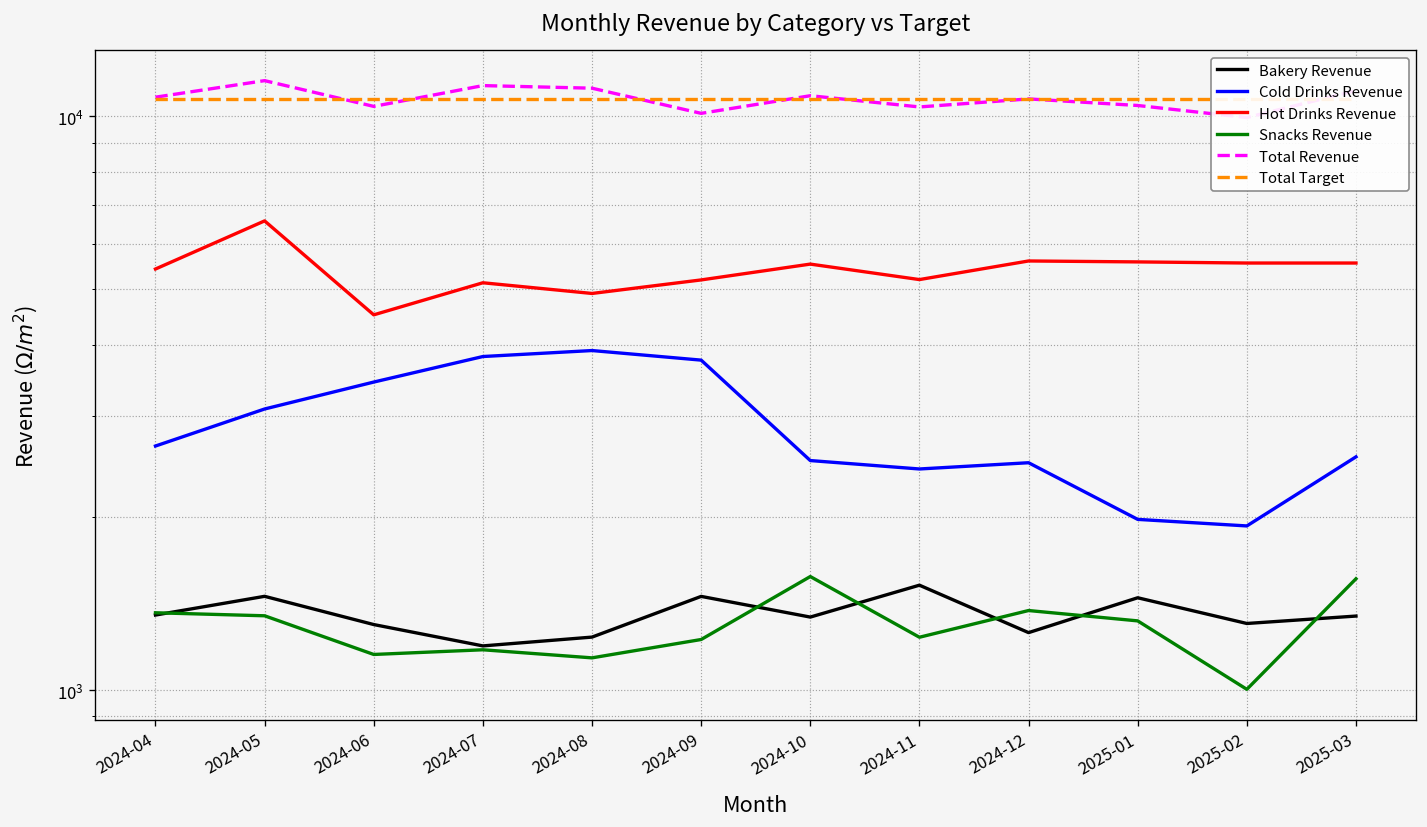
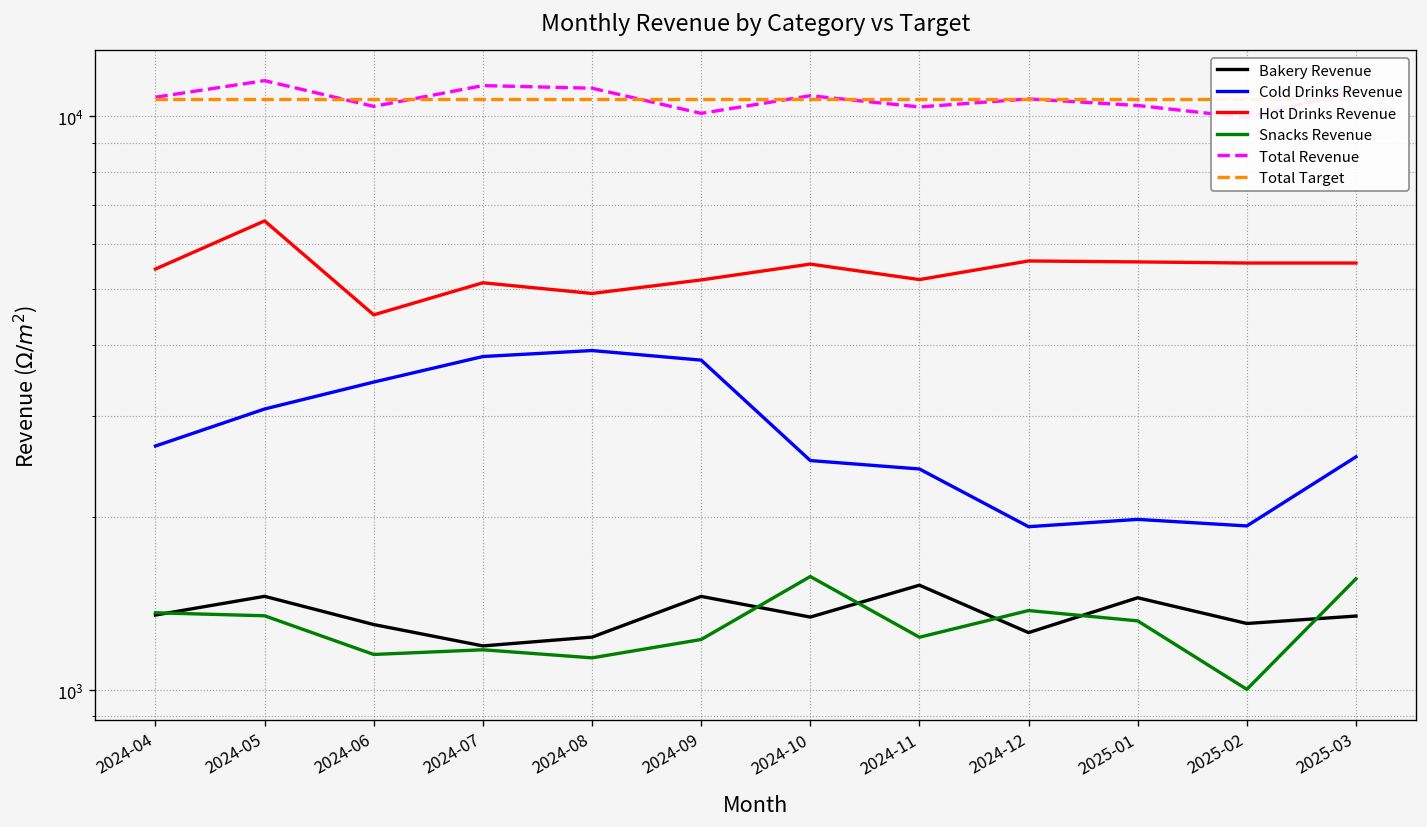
  {
    "Bakery Revenue": {
      "2024-05": 1460,
      "2024-06": 1300,
      "2024-07": 1190,
      "2024-08": 1240,
      "2024-09": 1460,
      "2024-10": 1340,
      "2024-11": 1520,
      "2024-12": 1260,
      "2025-01": 1450,
      "2025-02": 1310,
      "2025-03": 1350
    },
    "Cold Drinks Revenue": {
      "2024-04": 2700,
      "2024-05": 3100,
      "2024-06": 3400,
      "2024-07": 3800,
      "2024-08": 3900,
      "2024-09": 3800,
      "2024-10": 2500,
      "2024-11": 2400,
-     "2024-12": 2500,
+     "2024-12": 1930,
      "2025-01": 1980,
      "2025-02": 1930,
      "2025-03": 2600
    },
    "Hot Drinks Revenue": {
      "2024-04": 5400,
      "2024-05": 6600,
      "2024-06": 4500,
      "2024-07": 5100,
      "2024-08": 4900,
      "2024-09": 5200,
      "2024-10": 5500,
      "2024-11": 5200,
      "2024-12": 5600,
      "2025-01": 5600,
      "2025-02": 5600,
      "2025-03": 5600
    },
    "Snacks Revenue": {
      "2024-05": 1350,
      "2024-06": 1150,
      "2024-07": 1180,
      "2024-08": 1140,
      "2024-09": 1230,
      "2024-10": 1580,
      "2024-11": 1240,
      "2024-12": 1380,
      "2025-01": 1320,
      "2025-02": 1000,
      "2025-03": 1560
    },
    "Total Revenue": {
      "2024-05": 11500,
      "2024-06": 10400,
      "2024-07": 11300,
      "2024-08": 11200,
      "2024-09": 10100,
      "2024-11": 10400,
      "2025-01": 10400
    },
    "Total Target": {
      "2024-05": 10700,
      "2024-06": 10700,
      "2024-07": 10700,
      "2024-08": 10700,
      "2024-09": 10700,
      "2024-11": 10700,
      "2025-01": 10700
    }
  }
